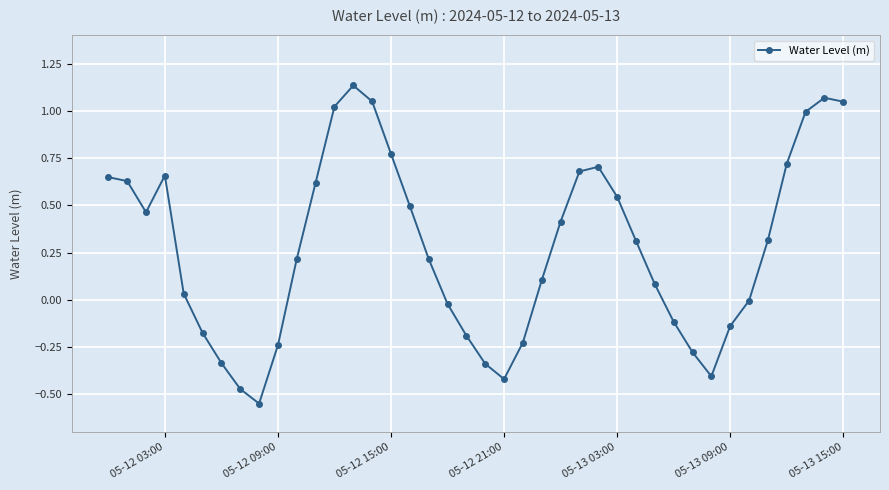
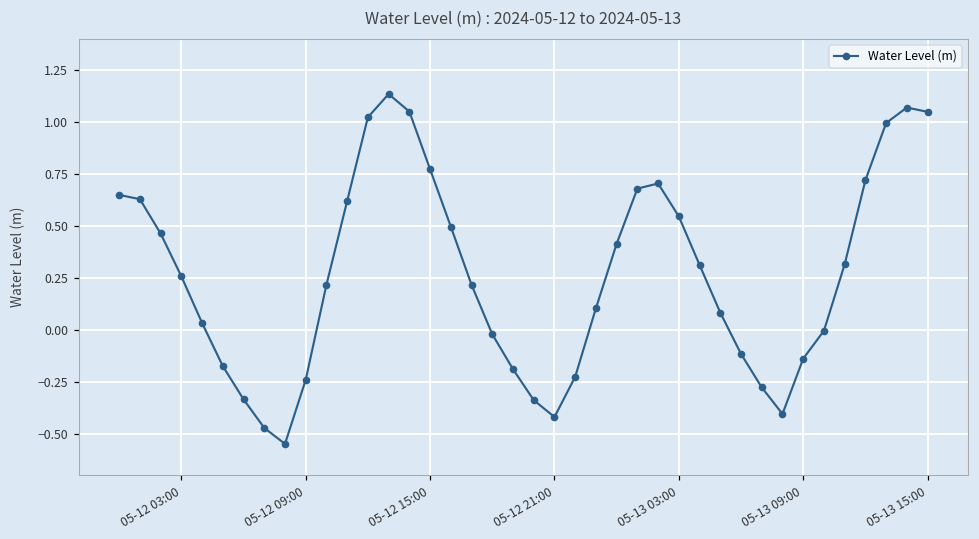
  {
-   "05-12 03:00": 0.66,
+   "05-12 03:00": 0.26,
    "05-12 09:00": -0.24,
    "05-12 15:00": 0.77,
    "05-12 21:00": -0.42,
    "05-13 03:00": 0.55,
    "05-13 09:00": -0.14,
    "05-13 15:00": 1.05
  }
